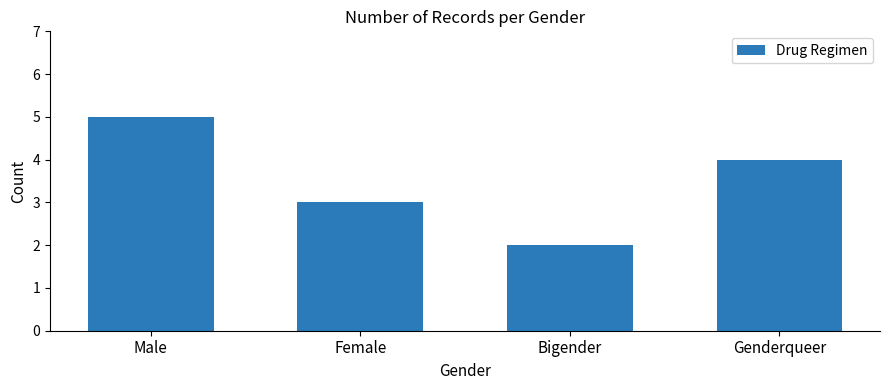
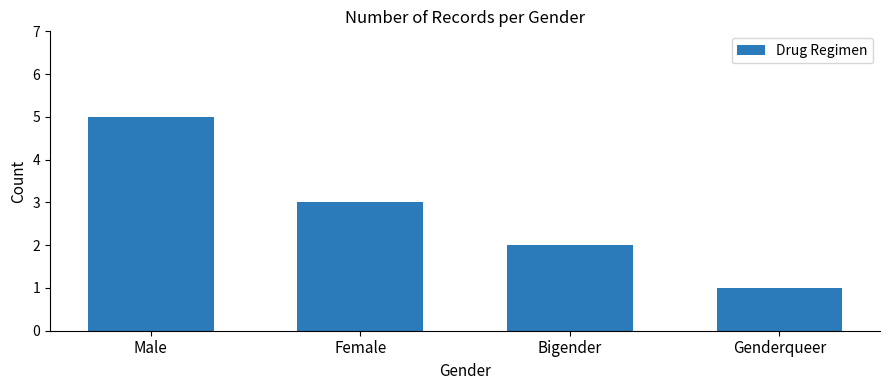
  {
    "Male": 5,
    "Female": 3,
    "Bigender": 2,
-   "Genderqueer": 4
+   "Genderqueer": 1
  }
